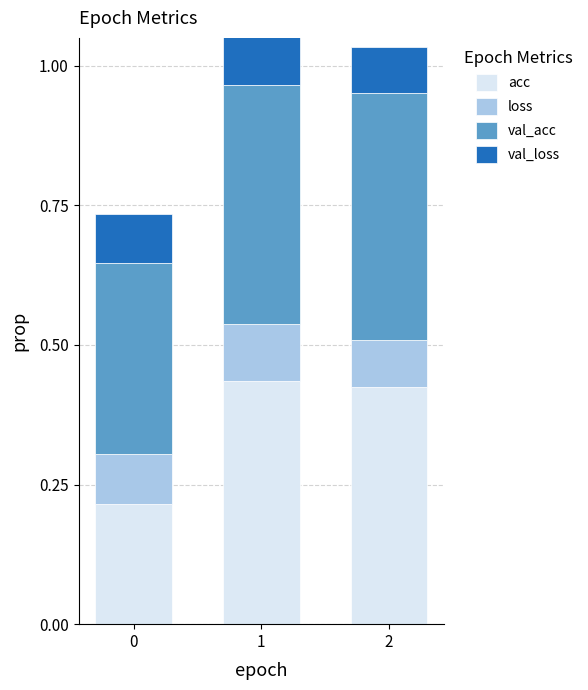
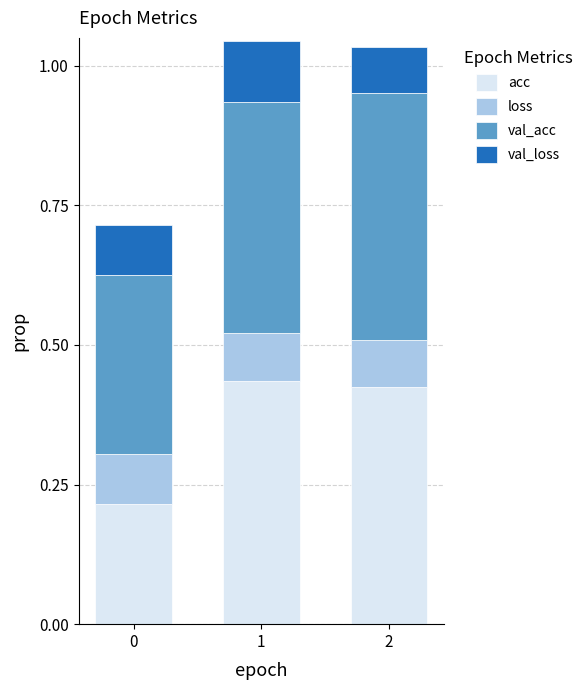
  {
    "acc": {
      "0": 0.21,
      "1": 0.44,
      "2": 0.42
    },
    "loss": {
      "0": 0.09,
-     "1": 0.10,
+     "1": 0.09,
      "2": 0.08
    },
    "val_acc": {
-     "0": 0.34,
-     "1": 0.43,
+     "0": 0.32,
+     "1": 0.41,
      "2": 0.44
    },
    "val_loss": {
      "0": 0.09,
      "2": 0.08
    }
  }
